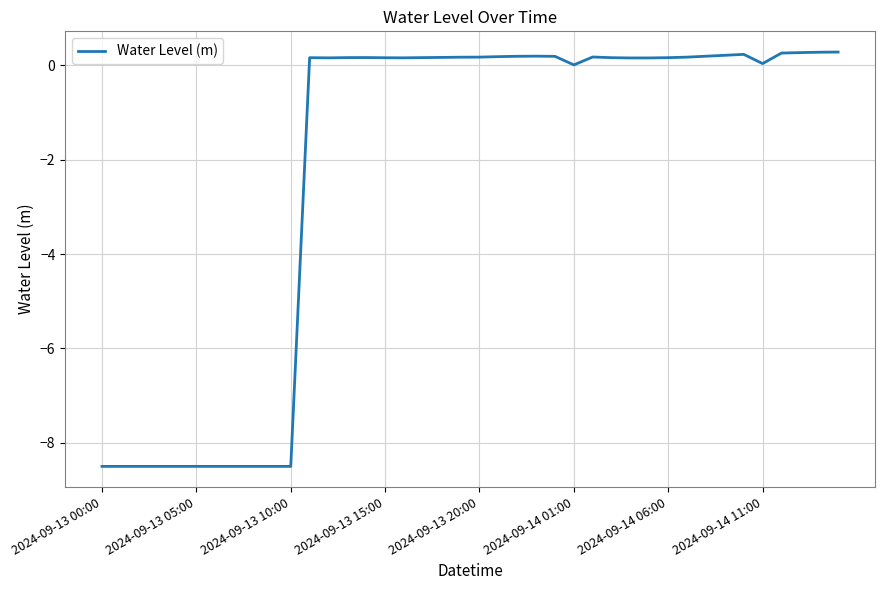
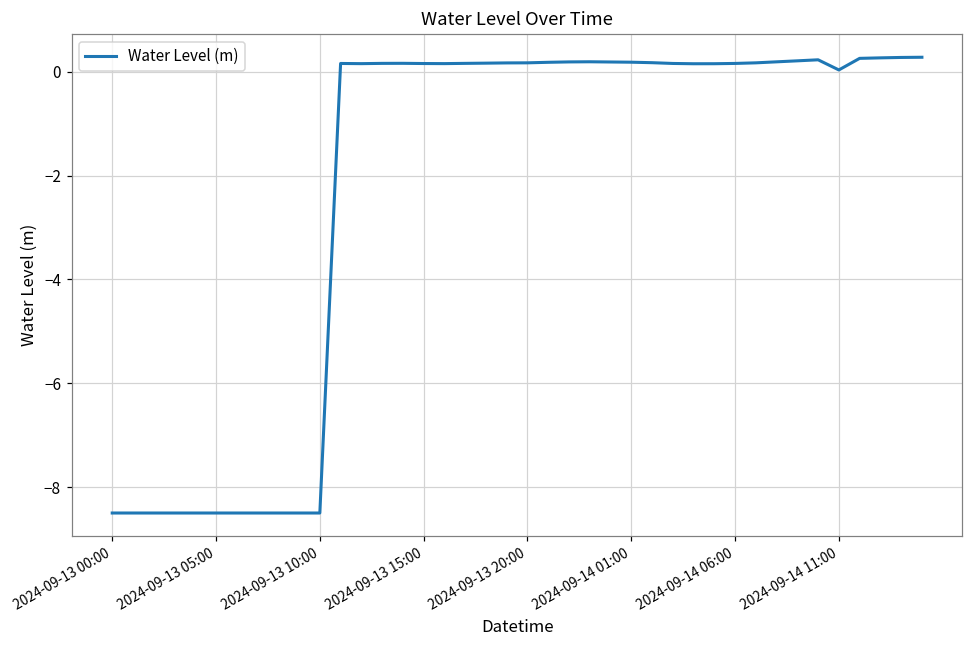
  {
    "2024-09-13 00:00": -8.5,
    "2024-09-13 05:00": -8.5,
    "2024-09-13 10:00": -8.5,
    "2024-09-13 15:00": 0.2,
    "2024-09-13 20:00": 0.2,
-   "2024-09-14 01:00": 0.0,
+   "2024-09-14 01:00": 0.2,
    "2024-09-14 06:00": 0.2,
    "2024-09-14 11:00": 0.0
  }
